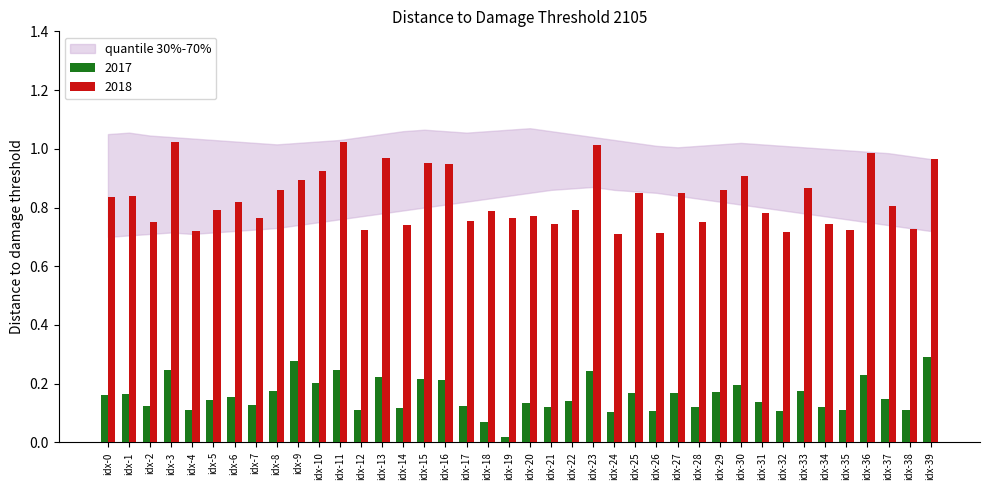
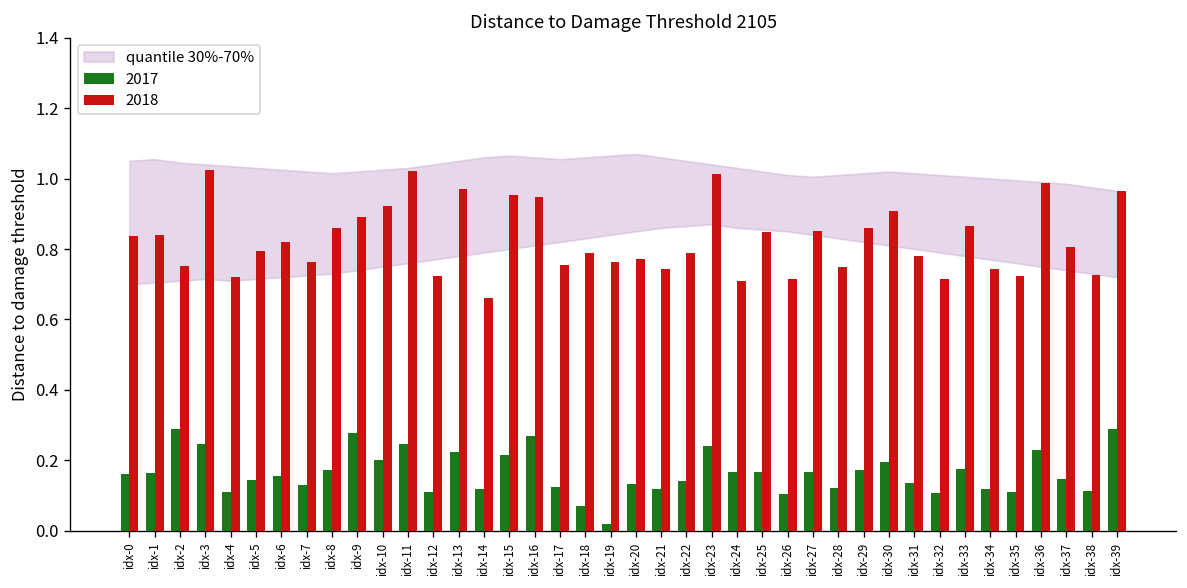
  {
    "2017": {
      "idx-0": 0.16,
      "idx-1": 0.16,
-     "idx-2": 0.12,
+     "idx-2": 0.29,
      "idx-3": 0.25,
      "idx-4": 0.11,
      "idx-5": 0.14,
      "idx-6": 0.16,
      "idx-7": 0.13,
      "idx-8": 0.17,
      "idx-9": 0.28,
      "idx-10": 0.20,
      "idx-11": 0.25,
      "idx-12": 0.11,
      "idx-13": 0.22,
      "idx-14": 0.12,
      "idx-15": 0.22,
-     "idx-16": 0.21,
+     "idx-16": 0.27,
      "idx-17": 0.13,
      "idx-18": 0.07,
      "idx-19": 0.02,
      "idx-20": 0.13,
      "idx-21": 0.12,
      "idx-22": 0.14,
      "idx-23": 0.24,
-     "idx-24": 0.10,
+     "idx-24": 0.17,
      "idx-25": 0.17,
      "idx-26": 0.11,
      "idx-27": 0.17,
      "idx-28": 0.12,
      "idx-29": 0.17,
      "idx-30": 0.20,
      "idx-31": 0.14,
      "idx-32": 0.11,
      "idx-33": 0.18,
      "idx-34": 0.12,
      "idx-35": 0.11,
      "idx-36": 0.23,
      "idx-37": 0.15,
      "idx-38": 0.11,
      "idx-39": 0.29
    },
    "2018": {
      "idx-0": 0.84,
      "idx-1": 0.84,
      "idx-2": 0.75,
      "idx-3": 1.02,
      "idx-4": 0.72,
      "idx-5": 0.79,
      "idx-6": 0.82,
      "idx-7": 0.76,
      "idx-8": 0.86,
      "idx-9": 0.89,
      "idx-10": 0.92,
      "idx-11": 1.02,
      "idx-12": 0.72,
      "idx-13": 0.97,
-     "idx-14": 0.74,
+     "idx-14": 0.66,
      "idx-15": 0.95,
      "idx-16": 0.95,
      "idx-17": 0.75,
      "idx-18": 0.79,
      "idx-19": 0.76,
      "idx-20": 0.77,
      "idx-21": 0.74,
      "idx-22": 0.79,
      "idx-23": 1.01,
      "idx-24": 0.71,
      "idx-25": 0.85,
      "idx-26": 0.71,
      "idx-27": 0.85,
      "idx-28": 0.75,
      "idx-29": 0.86,
      "idx-30": 0.91,
      "idx-31": 0.78,
      "idx-32": 0.72,
      "idx-33": 0.87,
      "idx-34": 0.74,
      "idx-35": 0.72,
      "idx-36": 0.99,
      "idx-37": 0.81,
      "idx-38": 0.73,
      "idx-39": 0.97
    }
  }
